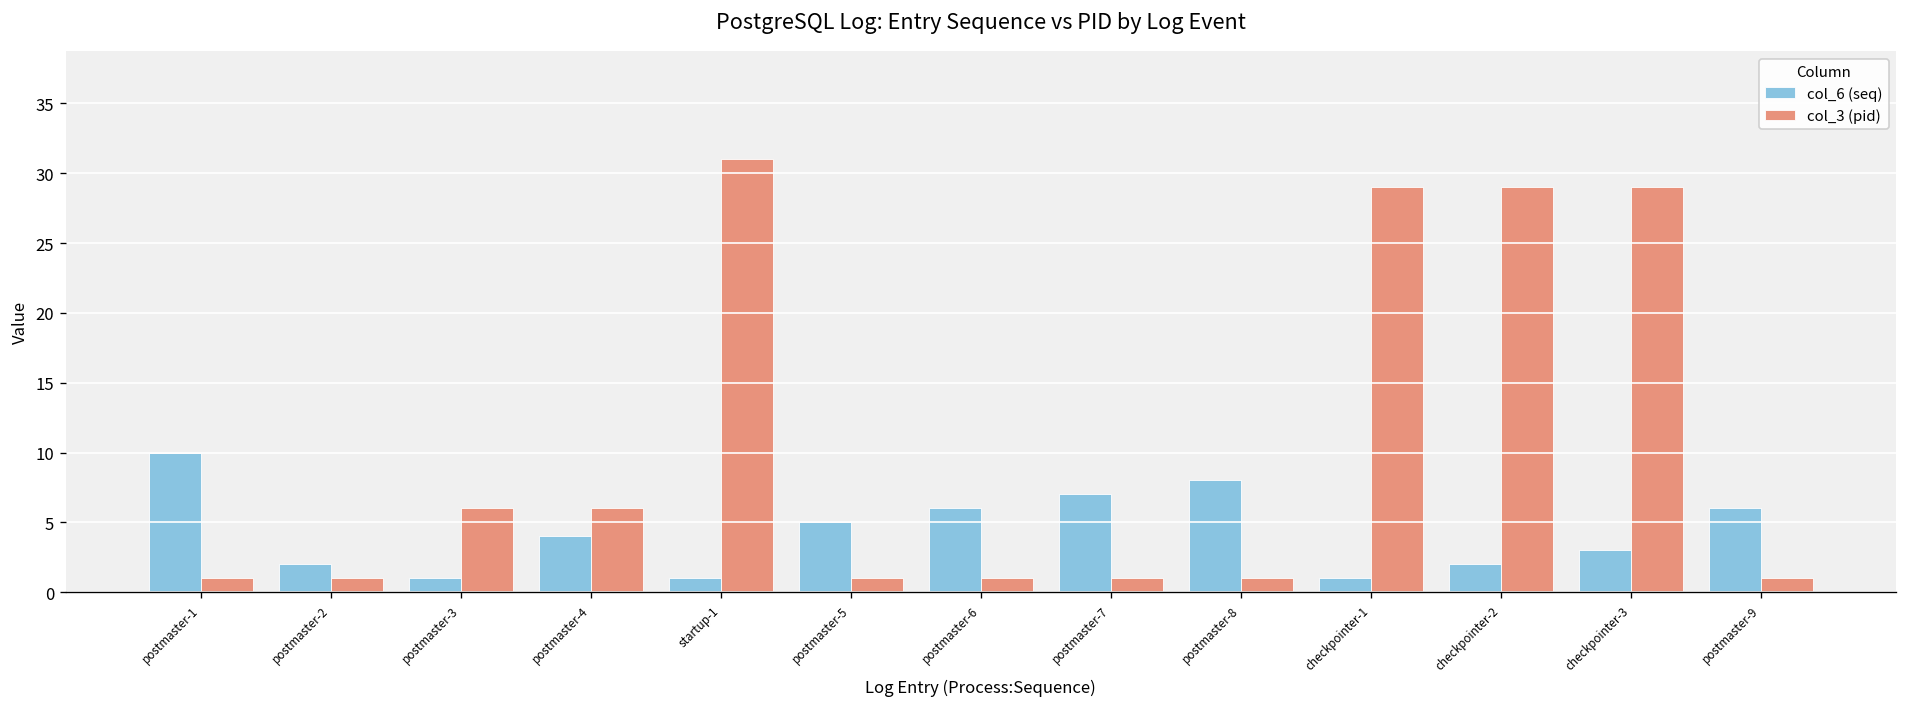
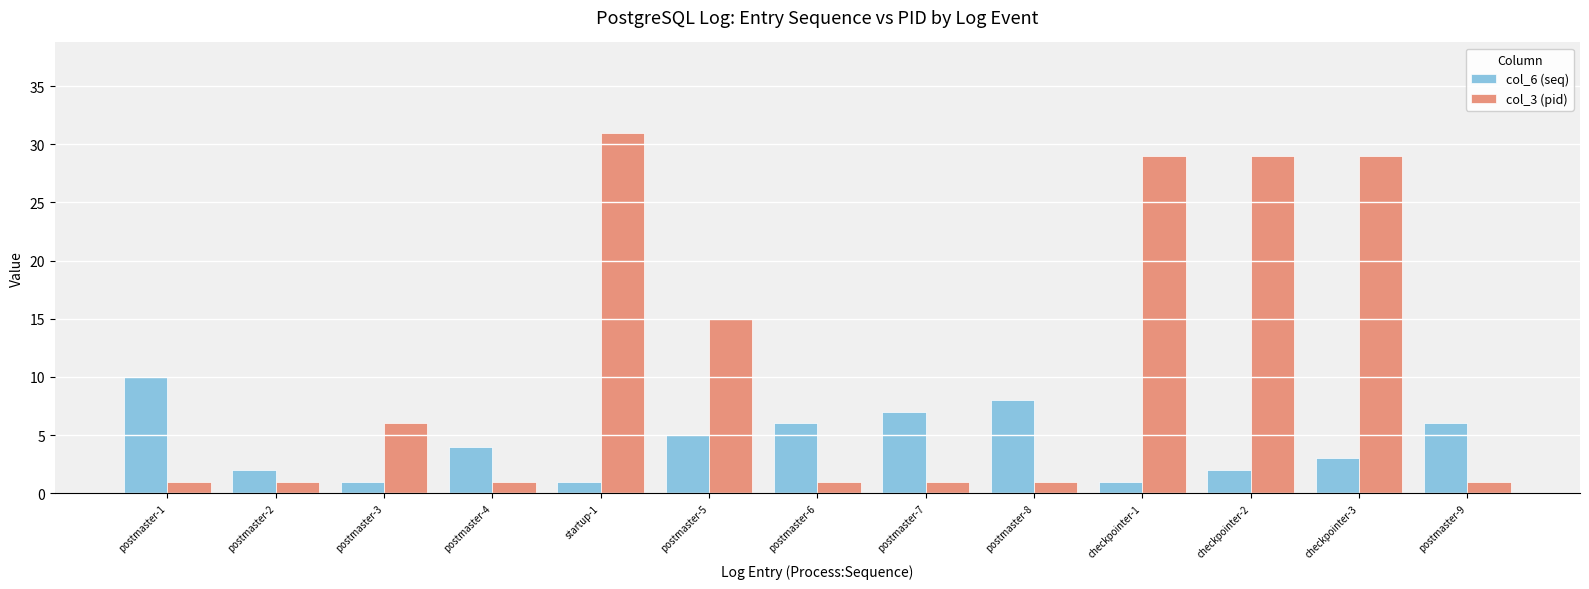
  {
    "col_6 (seq)": {
      "postmaster-1": 10,
      "postmaster-2": 2,
      "postmaster-3": 1,
      "postmaster-4": 4,
      "startup-1": 1,
      "postmaster-5": 5,
      "postmaster-6": 6,
      "postmaster-7": 7,
      "postmaster-8": 8,
      "checkpointer-1": 1,
      "checkpointer-2": 2,
      "checkpointer-3": 3,
      "postmaster-9": 6
    },
    "col_3 (pid)": {
      "postmaster-1": 1,
      "postmaster-2": 1,
      "postmaster-3": 6,
-     "postmaster-4": 6,
+     "postmaster-4": 1,
      "startup-1": 31,
-     "postmaster-5": 1,
+     "postmaster-5": 15,
      "postmaster-6": 1,
      "postmaster-7": 1,
      "postmaster-8": 1,
      "checkpointer-1": 29,
      "checkpointer-2": 29,
      "checkpointer-3": 29,
      "postmaster-9": 1
    }
  }
